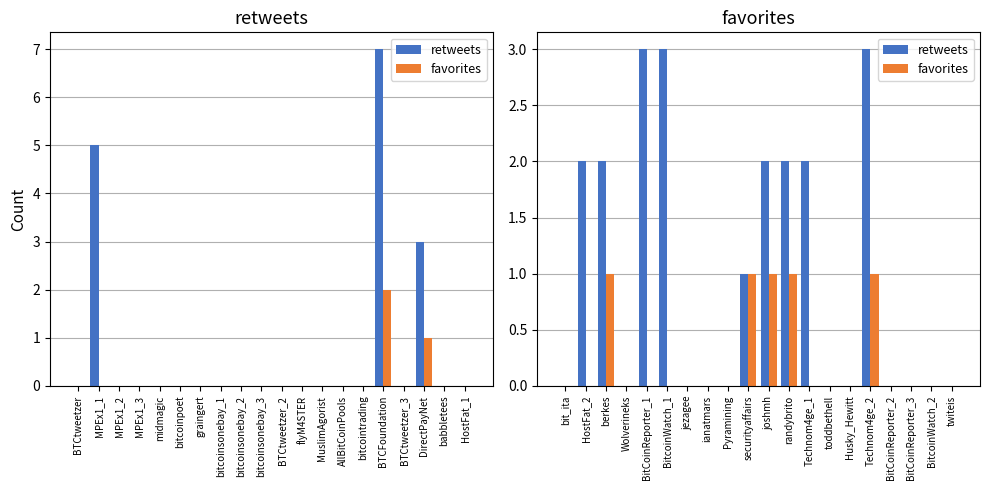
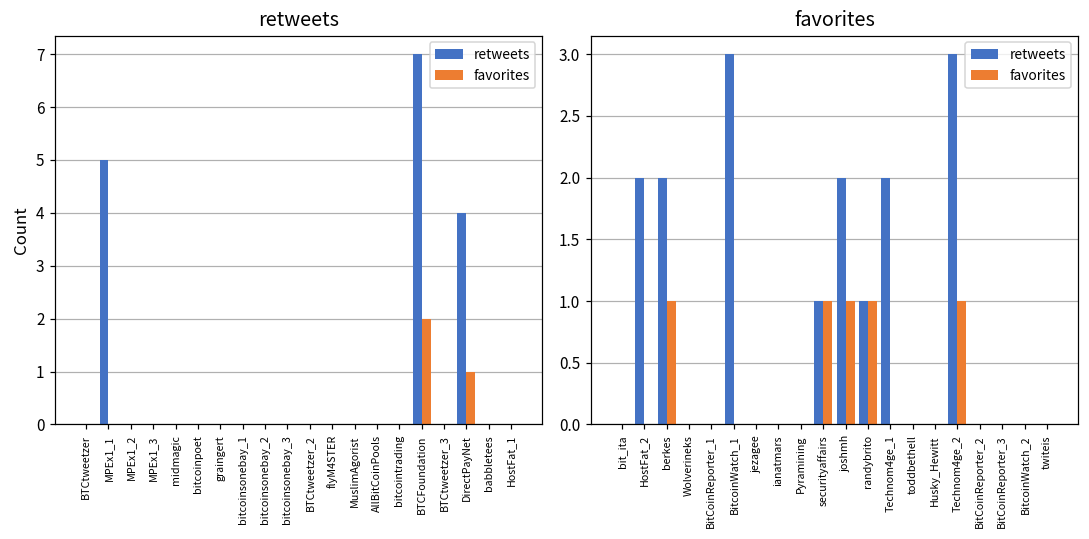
  {
    "retweets": {
      "retweets": {
        "BTCtweetzer": 0,
        "MPEx1_1": 5,
        "MPEx1_2": 0,
        "MPEx1_3": 0,
        "midmagic": 0,
        "bitcoinpoet": 0,
        "graingert": 0,
        "bitcoinsonebay_1": 0,
        "bitcoinsonebay_2": 0,
        "bitcoinsonebay_3": 0,
        "BTCtweetzer_2": 0,
        "flyM4STER": 0,
        "MuslimAgorist": 0,
        "AllBitCoinPools": 0,
        "bitcointrading": 0,
        "BTCFoundation": 7,
        "BTCtweetzer_3": 0,
-       "DirectPayNet": 3,
+       "DirectPayNet": 4,
        "babbletees": 0,
        "HostFat_1": 0
      },
      "favorites": {
        "BTCtweetzer": 0,
        "MPEx1_1": 0,
        "MPEx1_2": 0,
        "MPEx1_3": 0,
        "midmagic": 0,
        "bitcoinpoet": 0,
        "graingert": 0,
        "bitcoinsonebay_1": 0,
        "bitcoinsonebay_2": 0,
        "bitcoinsonebay_3": 0,
        "BTCtweetzer_2": 0,
        "flyM4STER": 0,
        "MuslimAgorist": 0,
        "AllBitCoinPools": 0,
        "bitcointrading": 0,
        "BTCFoundation": 2,
        "BTCtweetzer_3": 0,
        "DirectPayNet": 1,
        "babbletees": 0,
        "HostFat_1": 0
      }
    },
    "favorites": {
      "retweets": {
        "bit_ita": 0,
        "HostFat_2": 2,
        "berkes": 2,
        "Wolverineks": 0,
-       "BitCoinReporter_1": 3,
+       "BitCoinReporter_1": 0,
        "BitcoinWatch_1": 3,
        "jezagee": 0,
        "ianatmars": 0,
        "Pyramining": 0,
        "securityaffairs": 1,
        "joshmh": 2,
-       "randybrito": 2,
+       "randybrito": 1,
        "Technom4ge_1": 2,
        "toddbethell": 0,
        "Husky_Hewitt": 0,
        "Technom4ge_2": 3,
        "BitCoinReporter_2": 0,
        "BitCoinReporter_3": 0,
        "BitcoinWatch_2": 0,
        "twiteis": 0
      },
      "favorites": {
        "bit_ita": 0,
        "HostFat_2": 0,
        "berkes": 1,
        "Wolverineks": 0,
        "BitCoinReporter_1": 0,
        "BitcoinWatch_1": 0,
        "jezagee": 0,
        "ianatmars": 0,
        "Pyramining": 0,
        "securityaffairs": 1,
        "joshmh": 1,
        "randybrito": 1,
        "Technom4ge_1": 0,
        "toddbethell": 0,
        "Husky_Hewitt": 0,
        "Technom4ge_2": 1,
        "BitCoinReporter_2": 0,
        "BitCoinReporter_3": 0,
        "BitcoinWatch_2": 0,
        "twiteis": 0
      }
    }
  }
